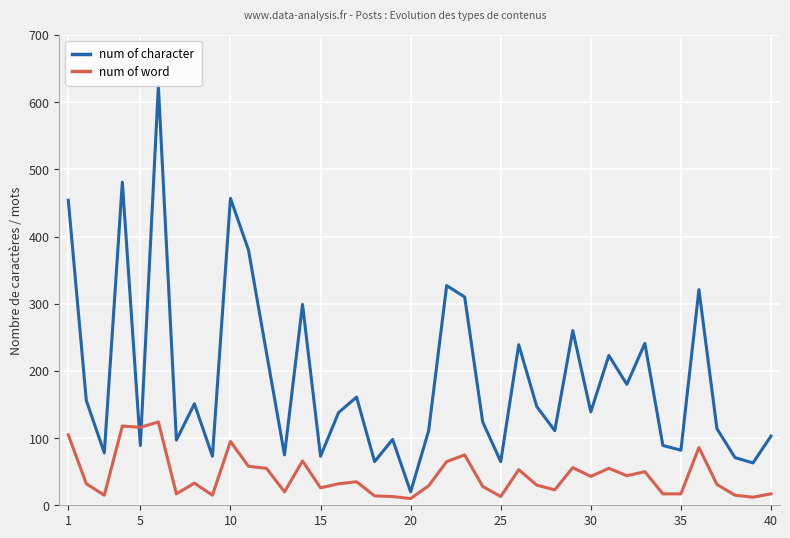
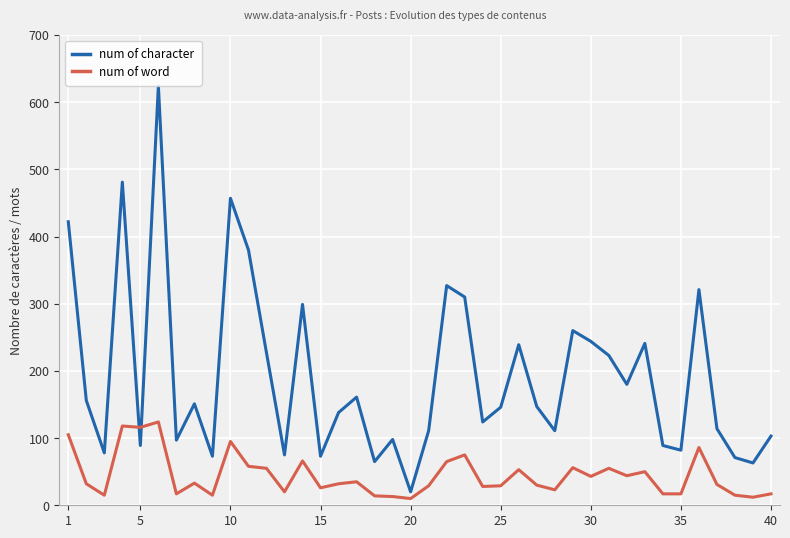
  {
    "num of character": {
-     "1": 450,
+     "1": 420,
      "5": 90,
      "10": 460,
      "15": 70,
      "20": 20,
-     "25": 70,
-     "30": 140,
+     "25": 150,
+     "30": 240,
      "35": 80,
      "40": 100
    },
    "num of word": {
      "1": 110,
      "5": 120,
      "10": 100,
      "15": 30,
      "20": 10,
-     "25": 10,
+     "25": 30,
      "30": 40,
      "35": 20,
      "40": 20
    }
  }
